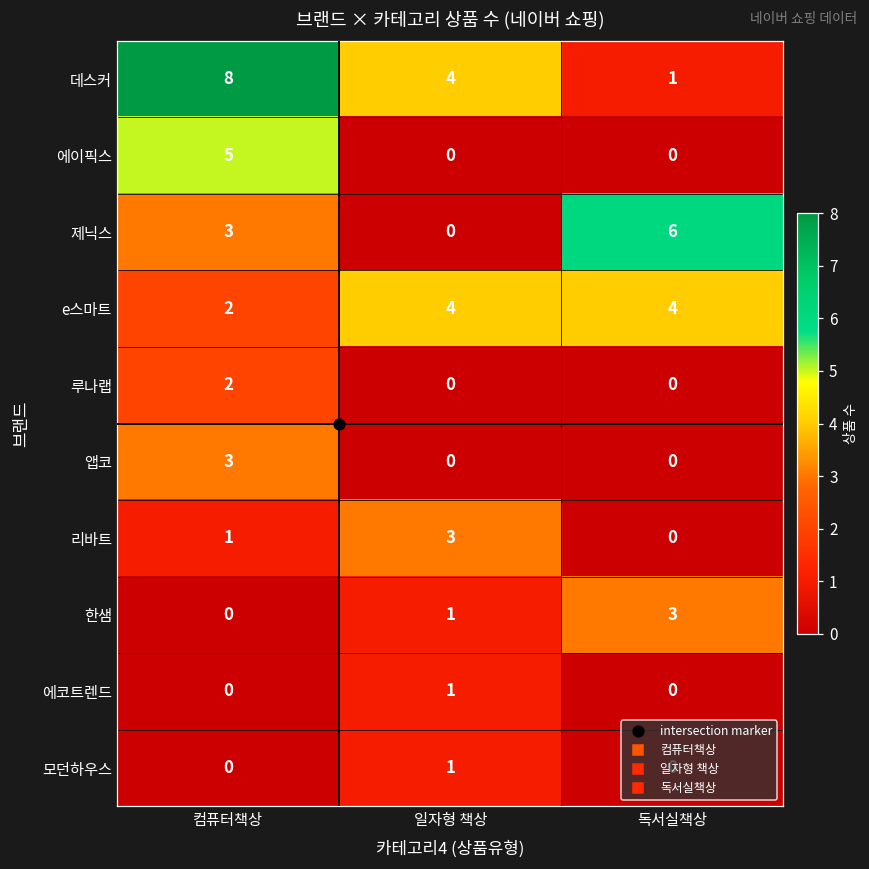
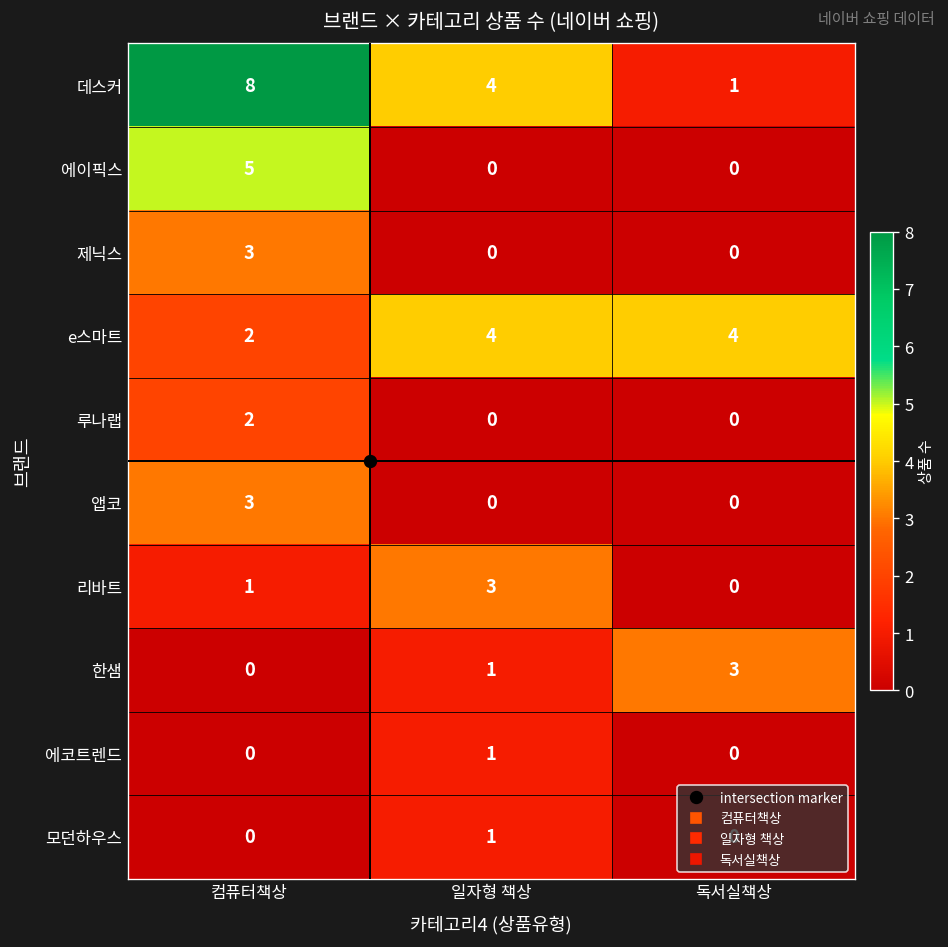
  {
    "데스커": {
      "컴퓨터책상": 8,
      "일자형 책상": 4,
      "독서실책상": 1
    },
    "에이픽스": {
      "컴퓨터책상": 5,
      "일자형 책상": 0,
      "독서실책상": 0
    },
    "제닉스": {
      "컴퓨터책상": 3,
      "일자형 책상": 0,
-     "독서실책상": 6
+     "독서실책상": 0
    },
    "e스마트": {
      "컴퓨터책상": 2,
      "일자형 책상": 4,
      "독서실책상": 4
    },
    "루나랩": {
      "컴퓨터책상": 2,
      "일자형 책상": 0,
      "독서실책상": 0
    },
    "앱코": {
      "컴퓨터책상": 3,
      "일자형 책상": 0,
      "독서실책상": 0
    },
    "리바트": {
      "컴퓨터책상": 1,
      "일자형 책상": 3,
      "독서실책상": 0
    },
    "한샘": {
      "컴퓨터책상": 0,
      "일자형 책상": 1,
      "독서실책상": 3
    },
    "에코트렌드": {
      "컴퓨터책상": 0,
      "일자형 책상": 1,
      "독서실책상": 0
    },
    "모던하우스": {
      "컴퓨터책상": 0,
      "일자형 책상": 1
    }
  }
